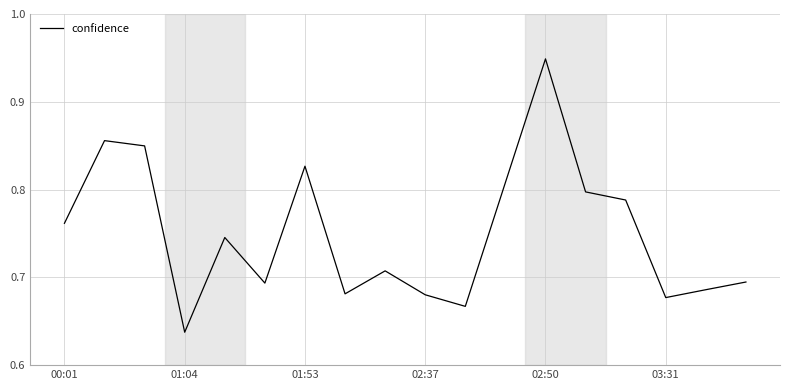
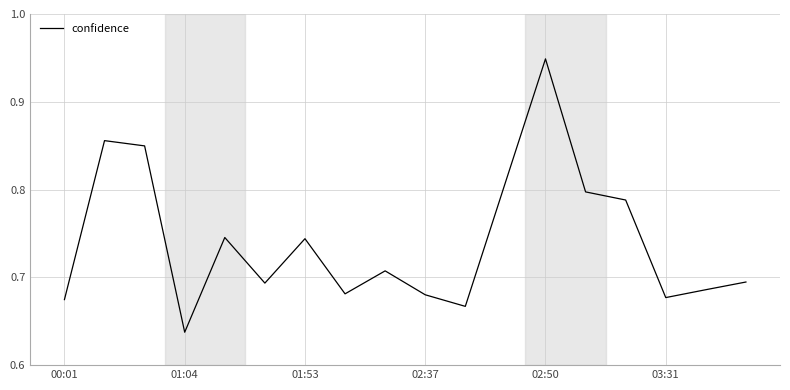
  {
-   "00:01": 0.76,
+   "00:01": 0.67,
    "01:04": 0.64,
-   "01:53": 0.83,
+   "01:53": 0.74,
    "02:37": 0.68,
    "02:50": 0.95,
    "03:31": 0.68
  }
